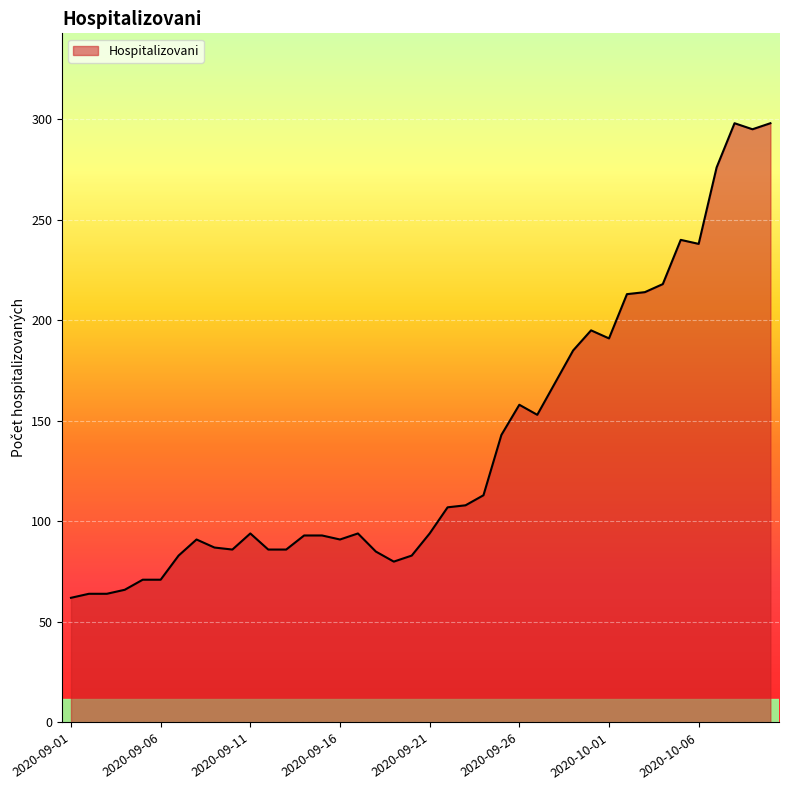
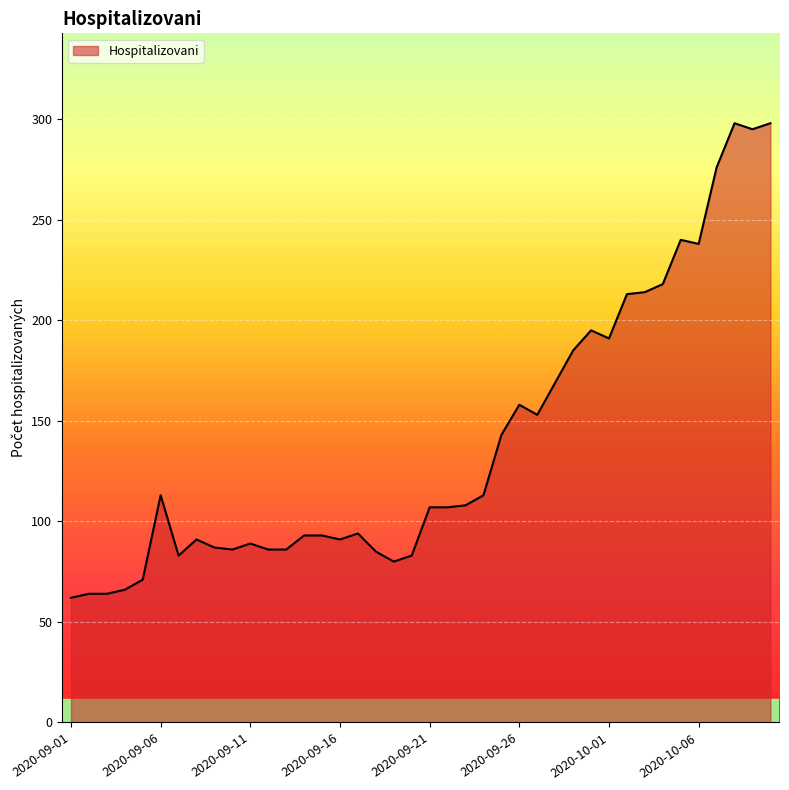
  {
    "2020-09-01": 62,
-   "2020-09-06": 71,
-   "2020-09-11": 94,
+   "2020-09-06": 113,
+   "2020-09-11": 89,
    "2020-09-16": 91,
-   "2020-09-21": 94,
+   "2020-09-21": 107,
    "2020-09-26": 158,
    "2020-10-01": 191,
    "2020-10-06": 238
  }
